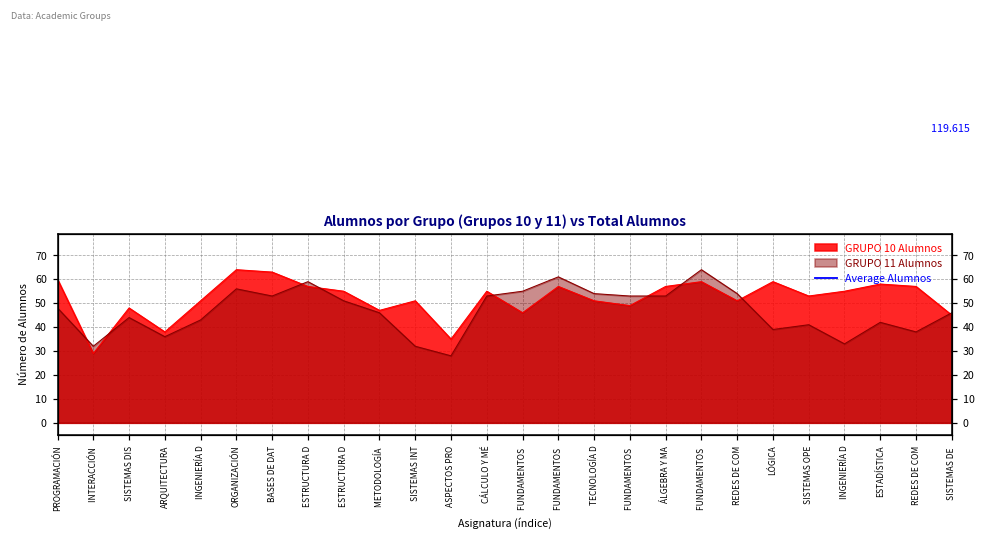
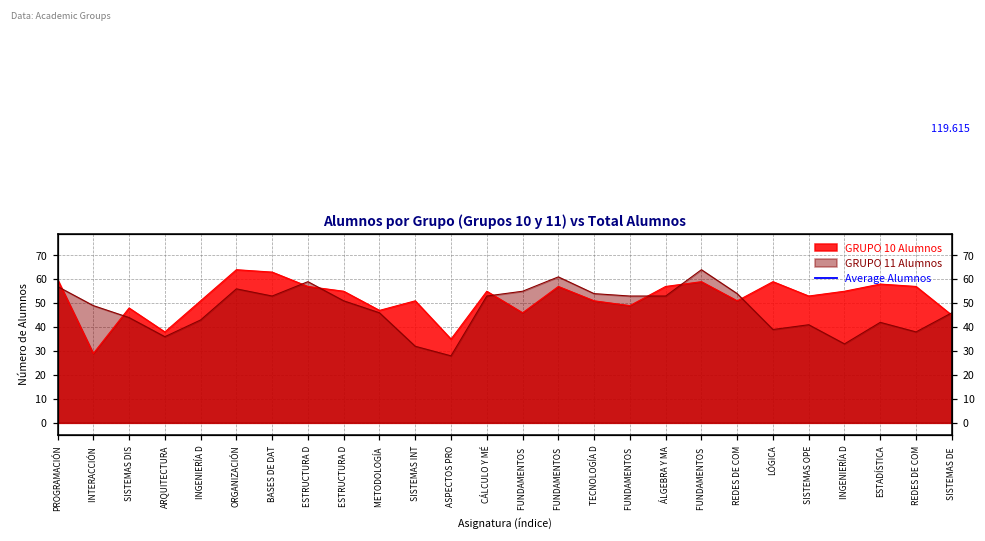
  {
    "GRUPO 10 Alumnos": {
      "PROGRAMACIÓN": 60,
      "INTERACCIÓN": 29,
      "SISTEMAS DIS": 48,
      "ARQUITECTURA": 38,
      "ORGANIZACIÓN": 64,
      "BASES DE DAT": 63,
      "SISTEMAS INT": 51,
      "ASPECTOS PRO": 35,
      "CÁLCULO Y MÉ": 55,
      "TECNOLOGÍA D": 51,
      "ÁLGEBRA Y MA": 57,
      "LÓGICA": 59,
      "SISTEMAS OPE": 53,
      "ESTADÍSTICA": 58
    },
    "GRUPO 11 Alumnos": {
-     "PROGRAMACIÓN": 48,
-     "INTERACCIÓN": 32,
+     "PROGRAMACIÓN": 57,
+     "INTERACCIÓN": 49,
      "SISTEMAS DIS": 44,
      "ARQUITECTURA": 36,
      "ORGANIZACIÓN": 56,
      "BASES DE DAT": 53,
      "SISTEMAS INT": 32,
      "ASPECTOS PRO": 28,
      "CÁLCULO Y MÉ": 53,
      "TECNOLOGÍA D": 54,
      "ÁLGEBRA Y MA": 53,
      "LÓGICA": 39,
      "SISTEMAS OPE": 41,
      "ESTADÍSTICA": 42
    }
  }
